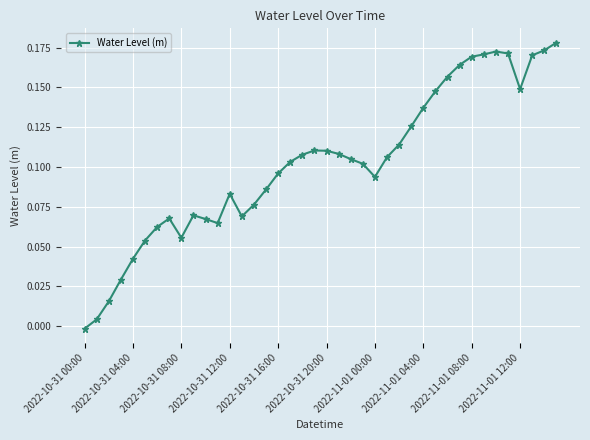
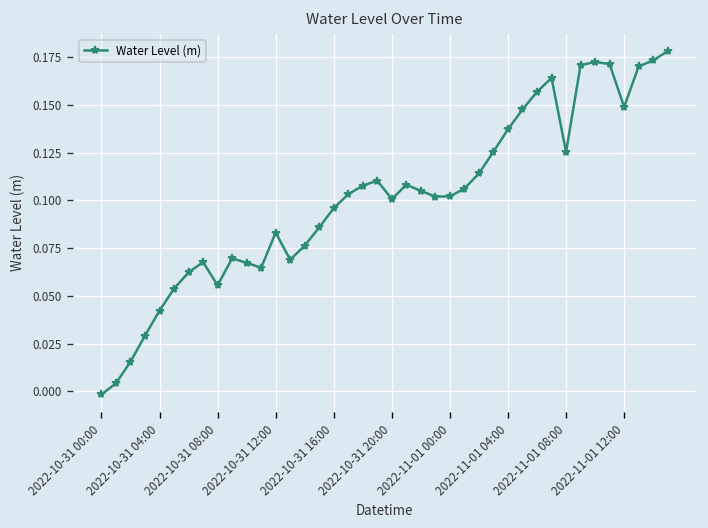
  {
    "2022-10-31 00:00": -0.002,
    "2022-10-31 04:00": 0.042,
    "2022-10-31 08:00": 0.056,
    "2022-10-31 12:00": 0.083,
    "2022-10-31 16:00": 0.096,
-   "2022-10-31 20:00": 0.110,
-   "2022-11-01 00:00": 0.094,
+   "2022-10-31 20:00": 0.101,
+   "2022-11-01 00:00": 0.102,
    "2022-11-01 04:00": 0.137,
-   "2022-11-01 08:00": 0.169,
+   "2022-11-01 08:00": 0.125,
    "2022-11-01 12:00": 0.149
  }
